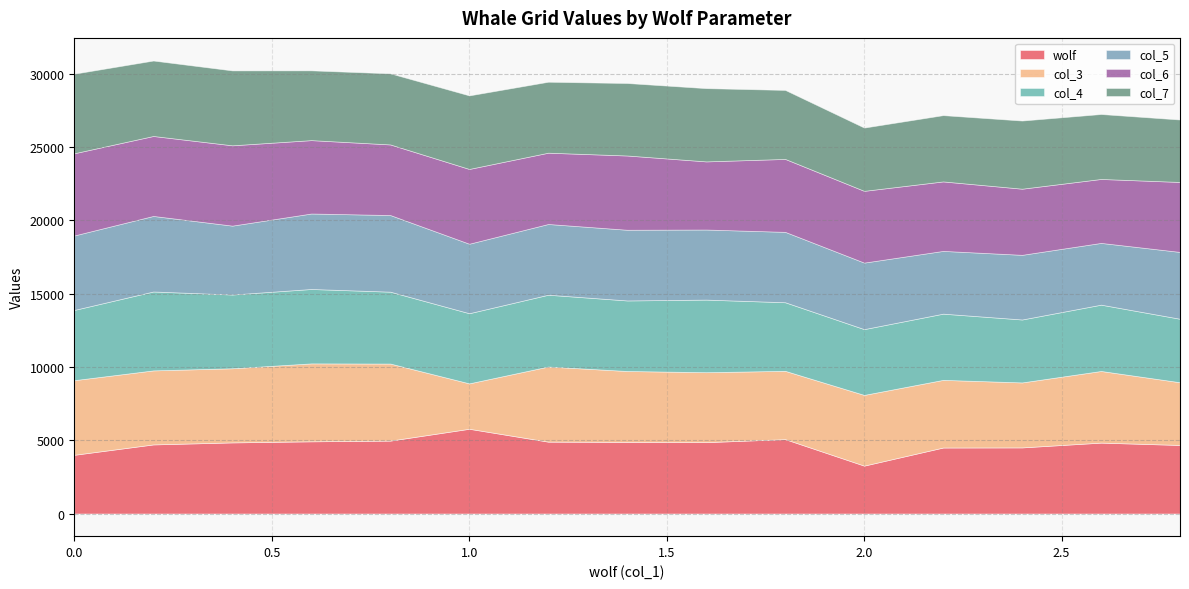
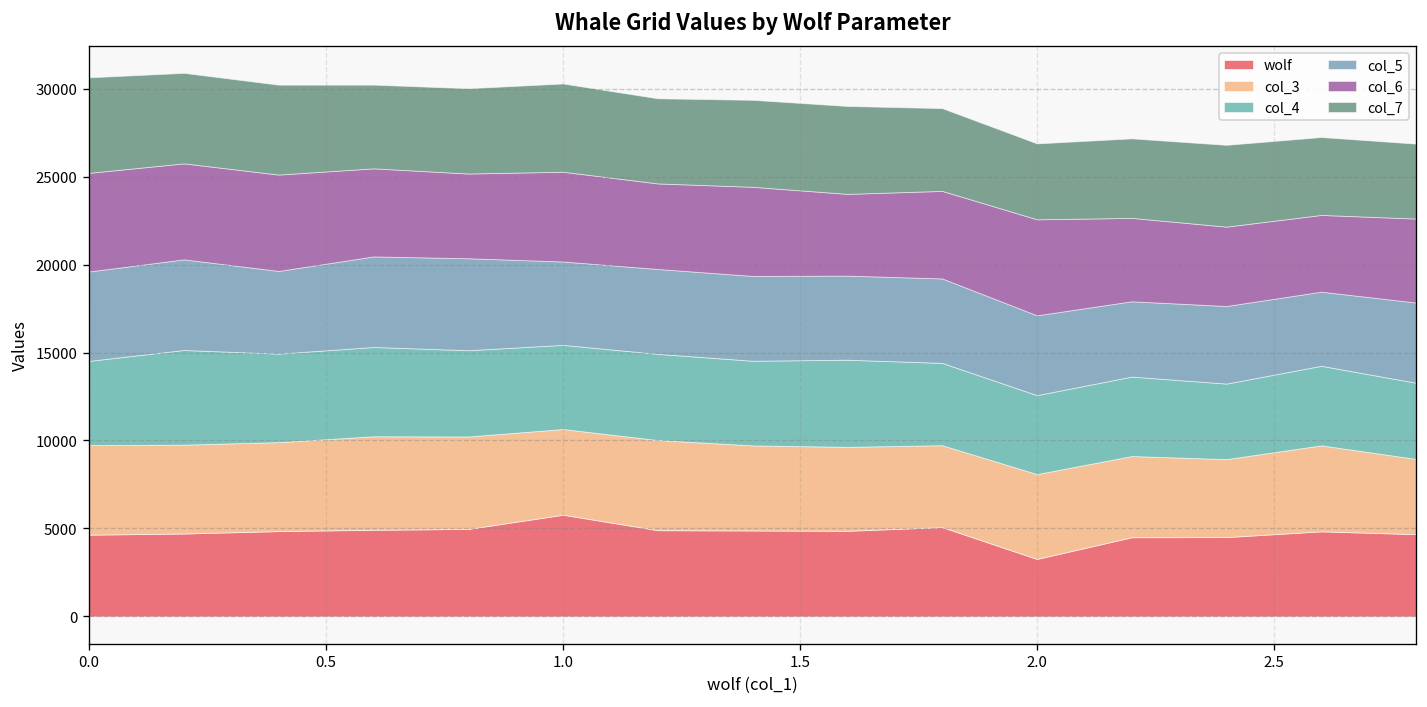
  {
    "wolf": {
-     "0.0": 4000,
+     "0.0": 4600,
      "1.0": 5800,
      "2.0": 3300
    },
    "col_3": {
      "0.0": 5100,
-     "1.0": 3100,
+     "1.0": 4900,
      "2.0": 4800
    },
    "col_6": {
      "0.0": 5600,
      "1.0": 5100,
-     "2.0": 4900
+     "2.0": 5500
    },
    "col_7": {
      "0.0": 5400,
      "1.0": 5000,
      "2.0": 4300
    }
  }
